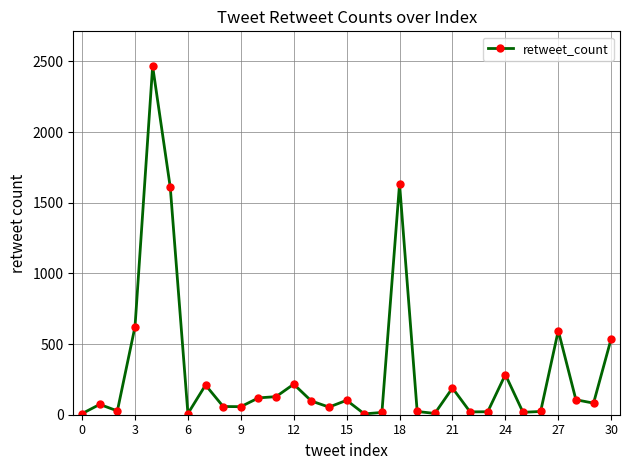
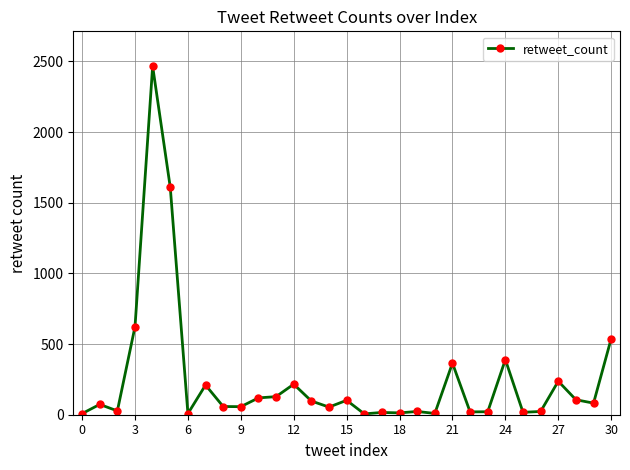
  {
    "0": 10,
    "3": 620,
    "6": 10,
    "9": 60,
    "12": 220,
    "15": 100,
-   "18": 1630,
-   "21": 190,
-   "24": 280,
-   "27": 600,
+   "18": 10,
+   "21": 370,
+   "24": 390,
+   "27": 240,
    "30": 540
  }
